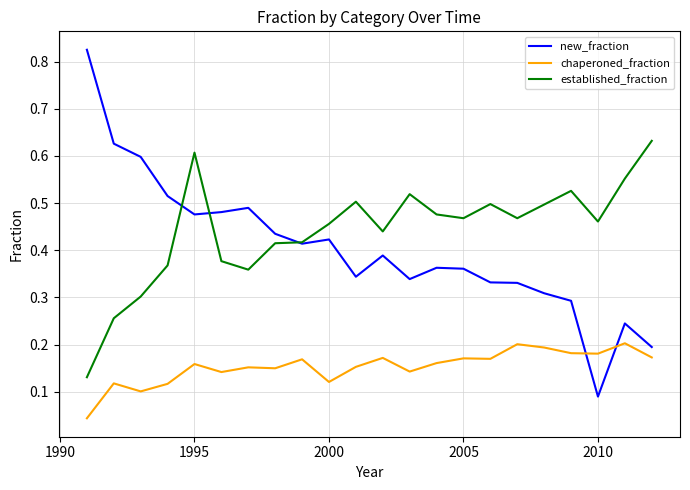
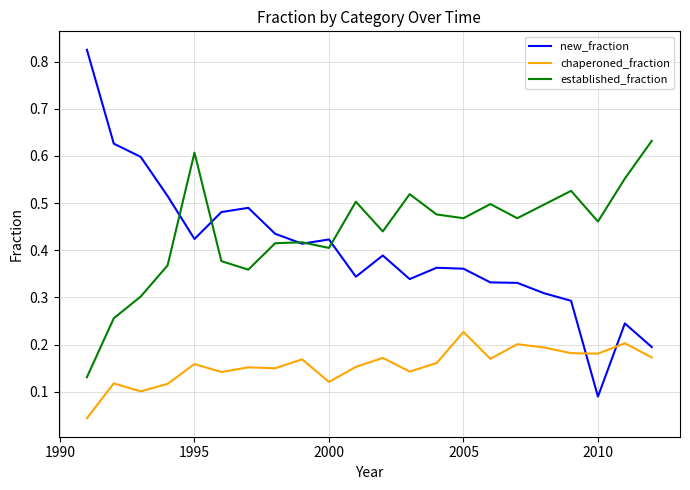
  {
    "new_fraction": {
-     "1995": 0.48,
+     "1995": 0.42,
      "2000": 0.42,
      "2005": 0.36,
      "2010": 0.09
    },
    "chaperoned_fraction": {
      "1995": 0.16,
      "2000": 0.12,
-     "2005": 0.17,
+     "2005": 0.23,
      "2010": 0.18
    },
    "established_fraction": {
      "1995": 0.61,
-     "2000": 0.46,
+     "2000": 0.41,
      "2005": 0.47,
      "2010": 0.46
    }
  }
